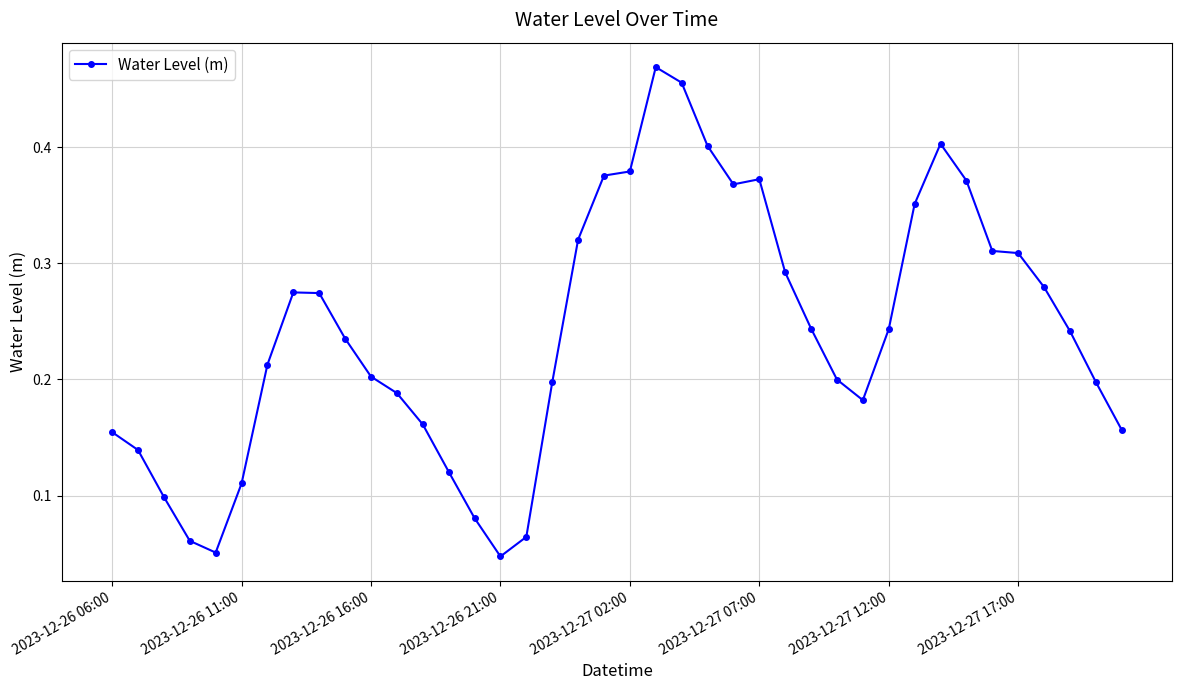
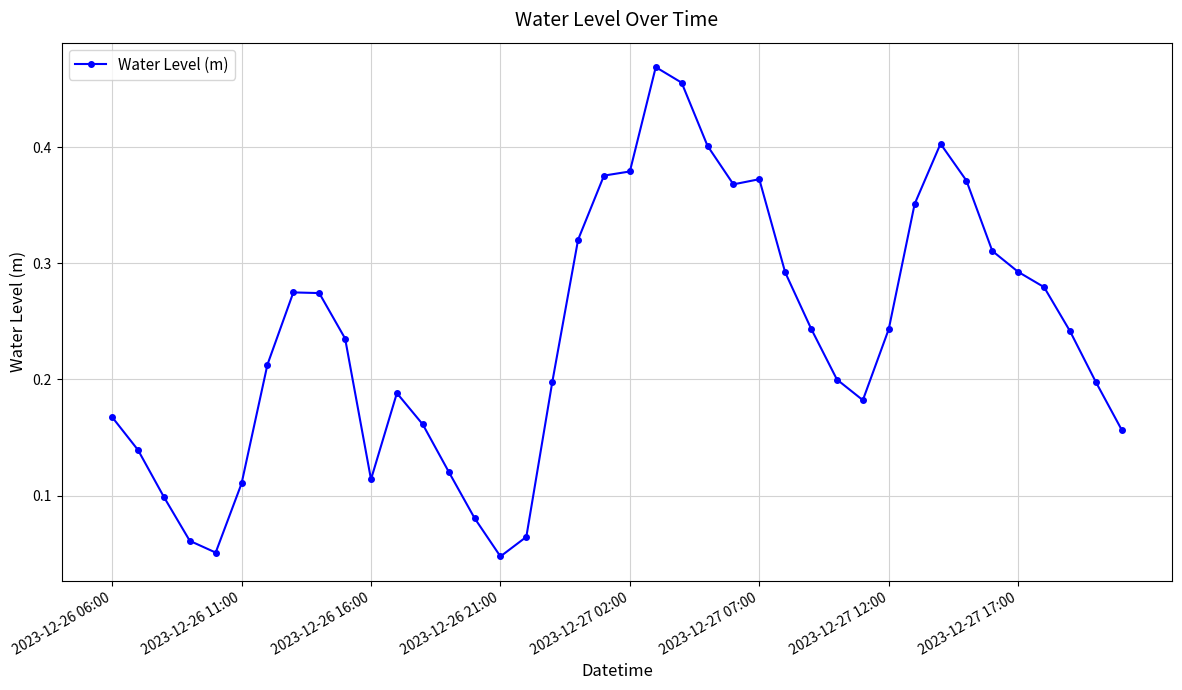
  {
-   "2023-12-26 06:00": 0.155,
+   "2023-12-26 06:00": 0.168,
    "2023-12-26 11:00": 0.110,
-   "2023-12-26 16:00": 0.202,
+   "2023-12-26 16:00": 0.114,
    "2023-12-26 21:00": 0.048,
    "2023-12-27 02:00": 0.379,
    "2023-12-27 07:00": 0.373,
    "2023-12-27 12:00": 0.243,
-   "2023-12-27 17:00": 0.309
+   "2023-12-27 17:00": 0.293
  }
